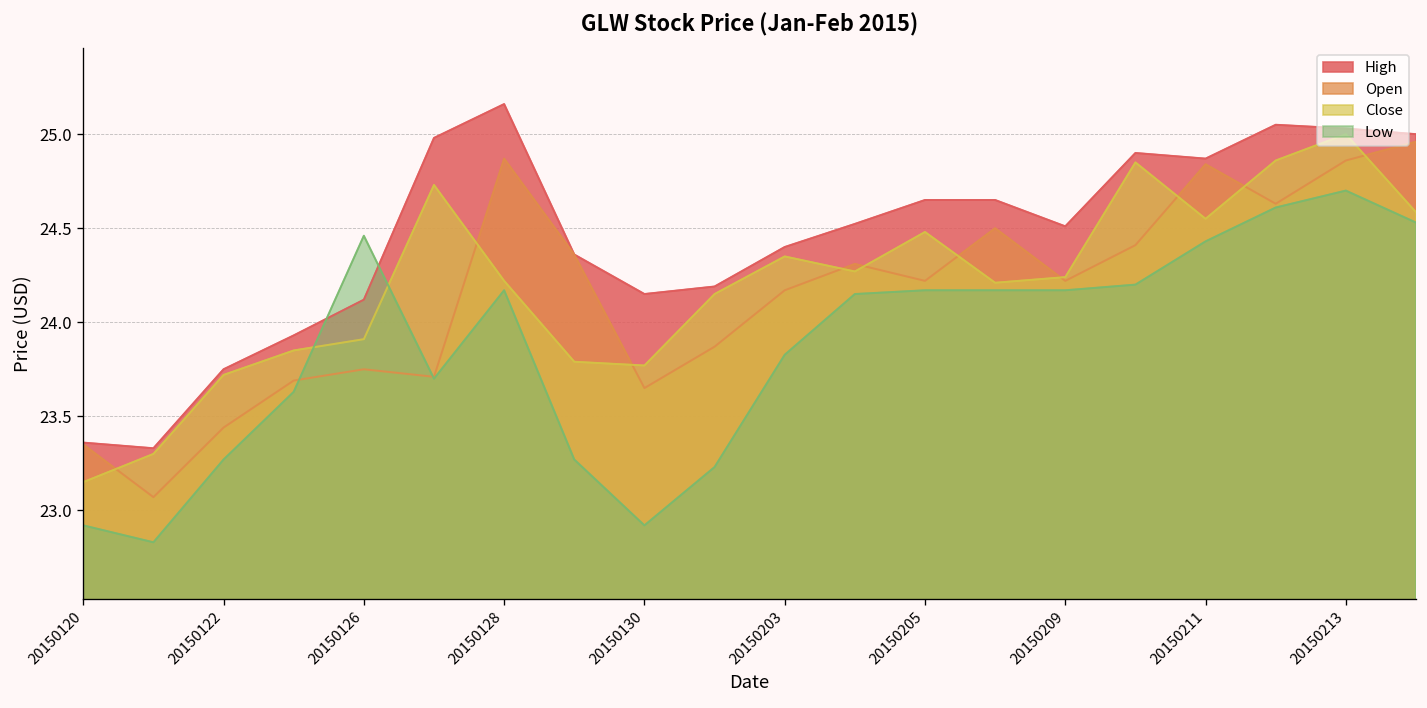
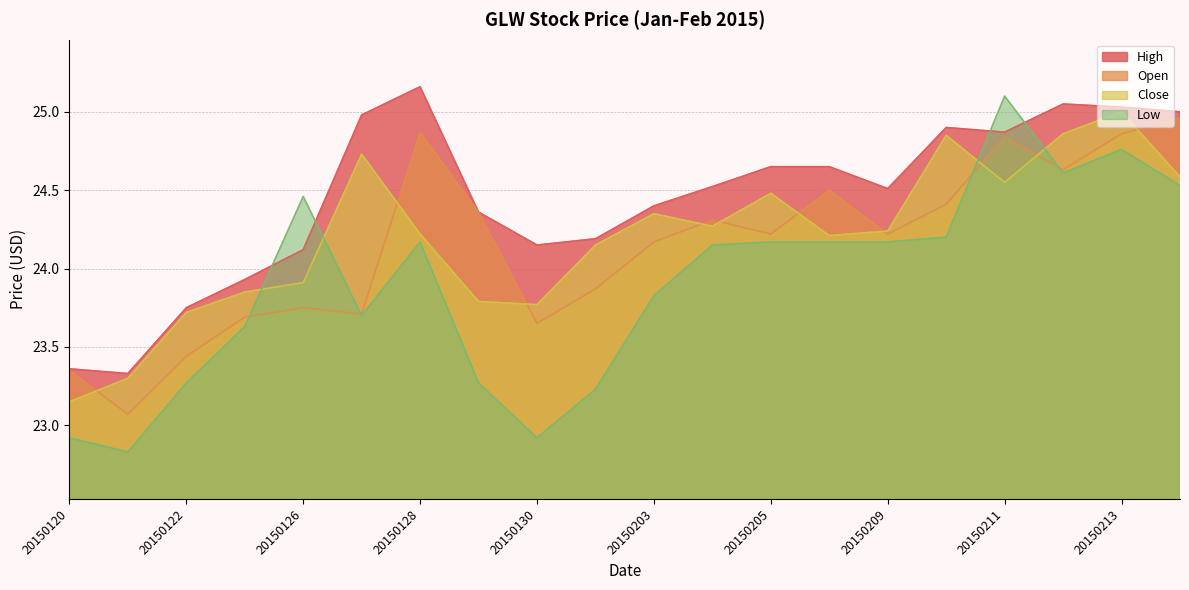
  {
    "Low": {
      "20150120": 22.92,
      "20150122": 23.27,
      "20150126": 24.46,
      "20150128": 24.17,
      "20150130": 22.92,
      "20150203": 23.83,
      "20150205": 24.17,
      "20150209": 24.17,
-     "20150211": 24.43,
-     "20150213": 24.70
+     "20150211": 25.10,
+     "20150213": 24.76
    }
  }
